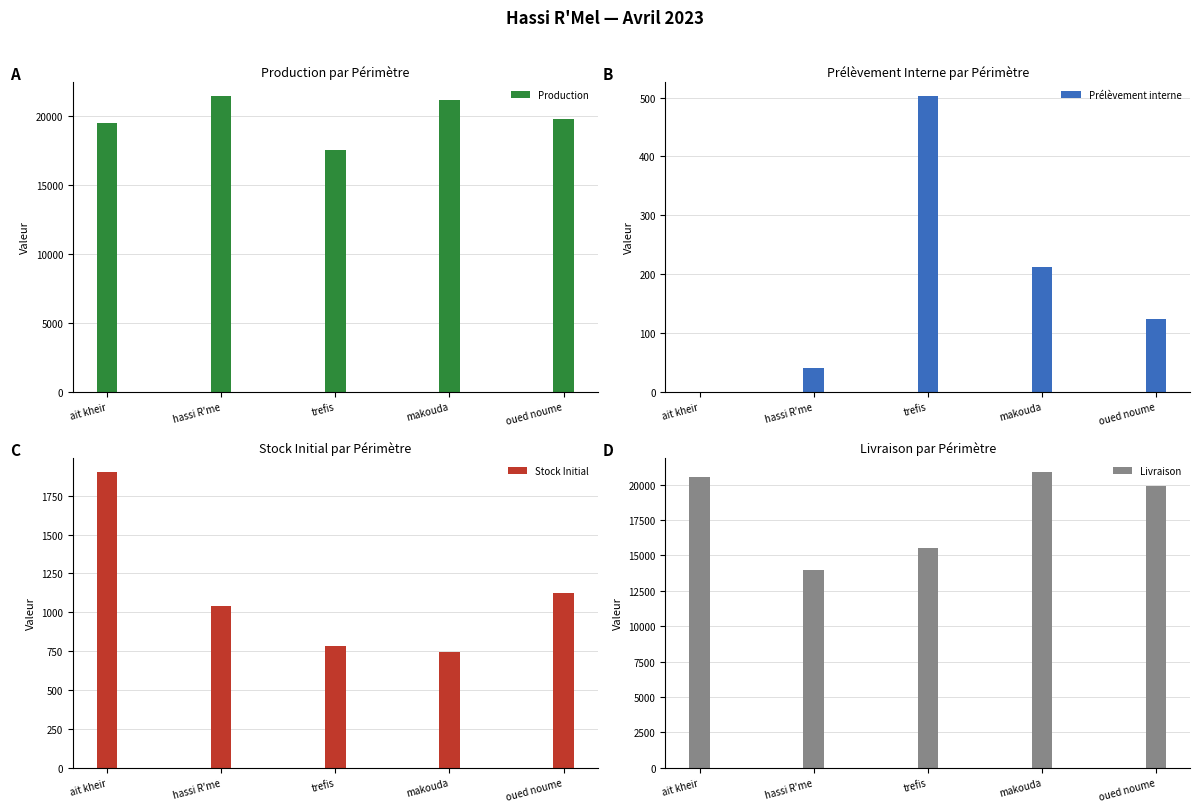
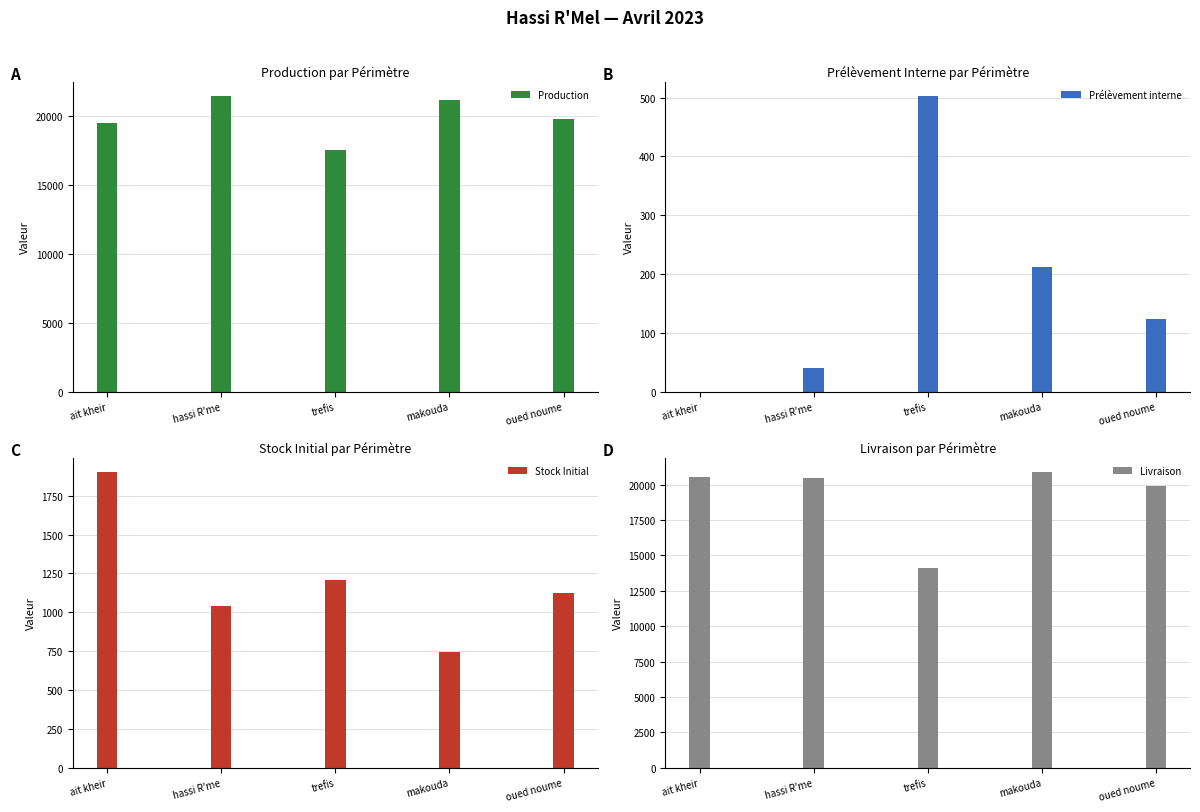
  {
    "Production par Périmètre": {
      "ait kheir": 19500,
      "hassi R'me": 21500,
      "trefis": 17500,
      "makouda": 21200,
      "oued noume": 19800
    },
    "Prélèvement Interne par Périmètre": {
      "ait kheir": 0,
      "hassi R'me": 40,
      "trefis": 500,
      "makouda": 210,
      "oued noume": 120
    },
    "Stock Initial par Périmètre": {
      "ait kheir": 1900,
      "hassi R'me": 1040,
-     "trefis": 780,
+     "trefis": 1210,
      "makouda": 740,
      "oued noume": 1130
    },
    "Livraison par Périmètre": {
      "ait kheir": 20500,
-     "hassi R'me": 14000,
-     "trefis": 15500,
+     "hassi R'me": 20500,
+     "trefis": 14100,
      "makouda": 20900,
      "oued noume": 19900
    }
  }
